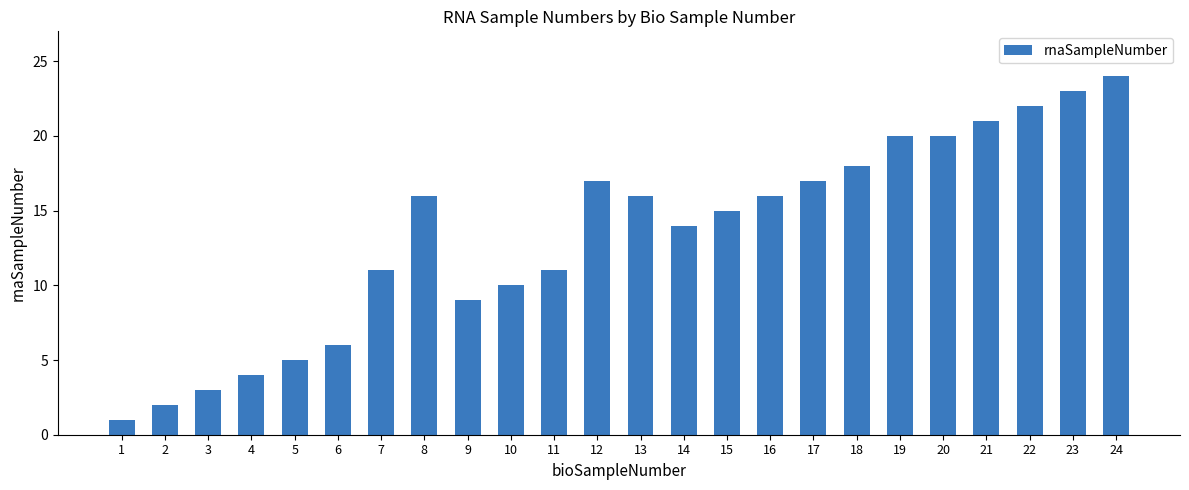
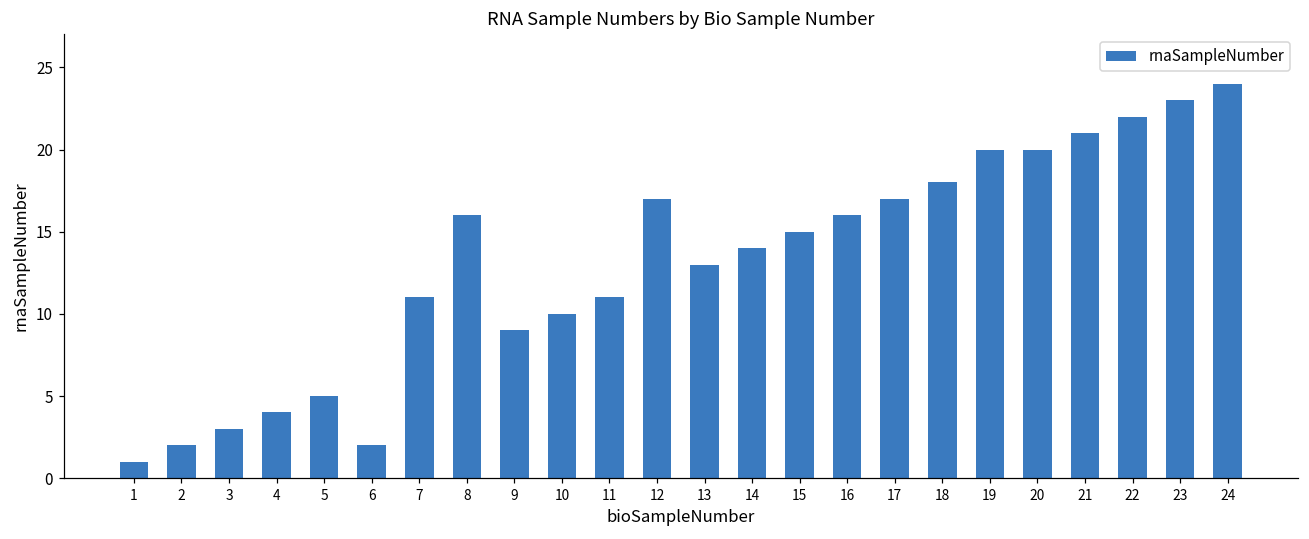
  {
    "1": 1,
    "2": 2,
    "3": 3,
    "4": 4,
    "5": 5,
-   "6": 6,
+   "6": 2,
    "7": 11,
    "8": 16,
    "9": 9,
    "10": 10,
    "11": 11,
    "12": 17,
-   "13": 16,
+   "13": 13,
    "14": 14,
    "15": 15,
    "16": 16,
    "17": 17,
    "18": 18,
    "19": 20,
    "20": 20,
    "21": 21,
    "22": 22,
    "23": 23,
    "24": 24
  }
